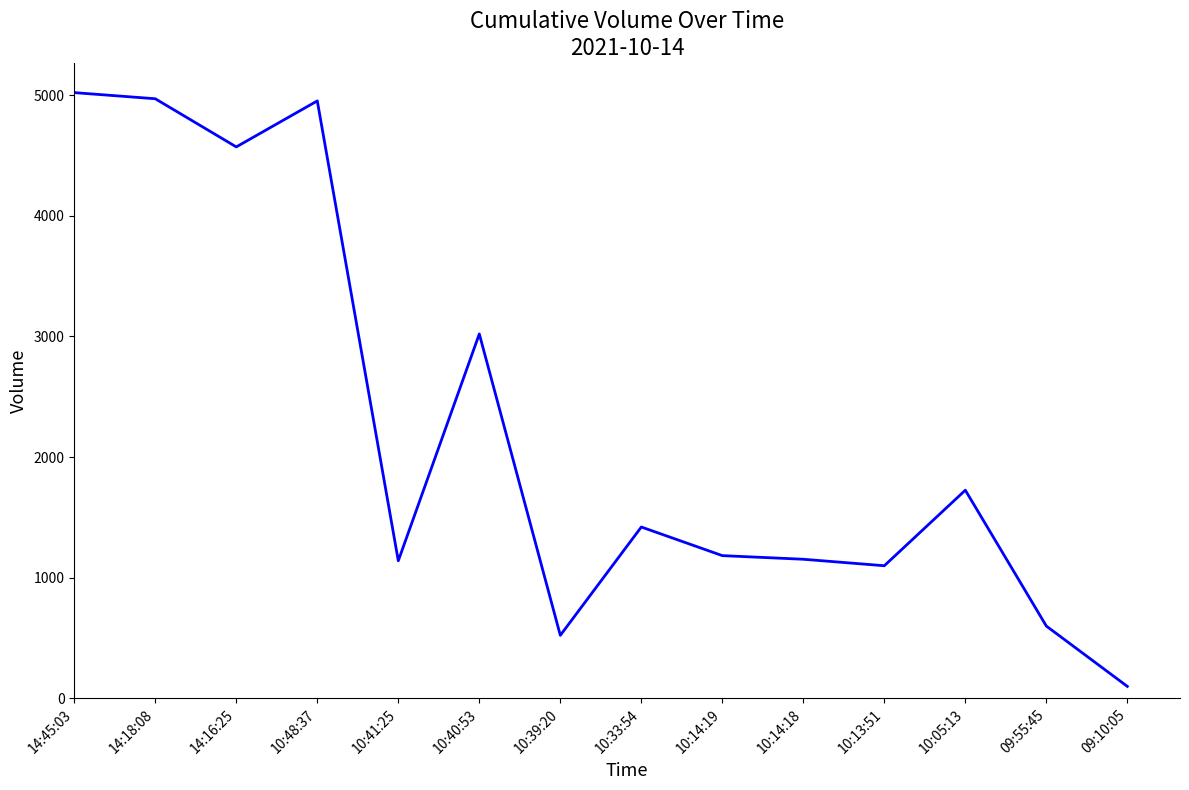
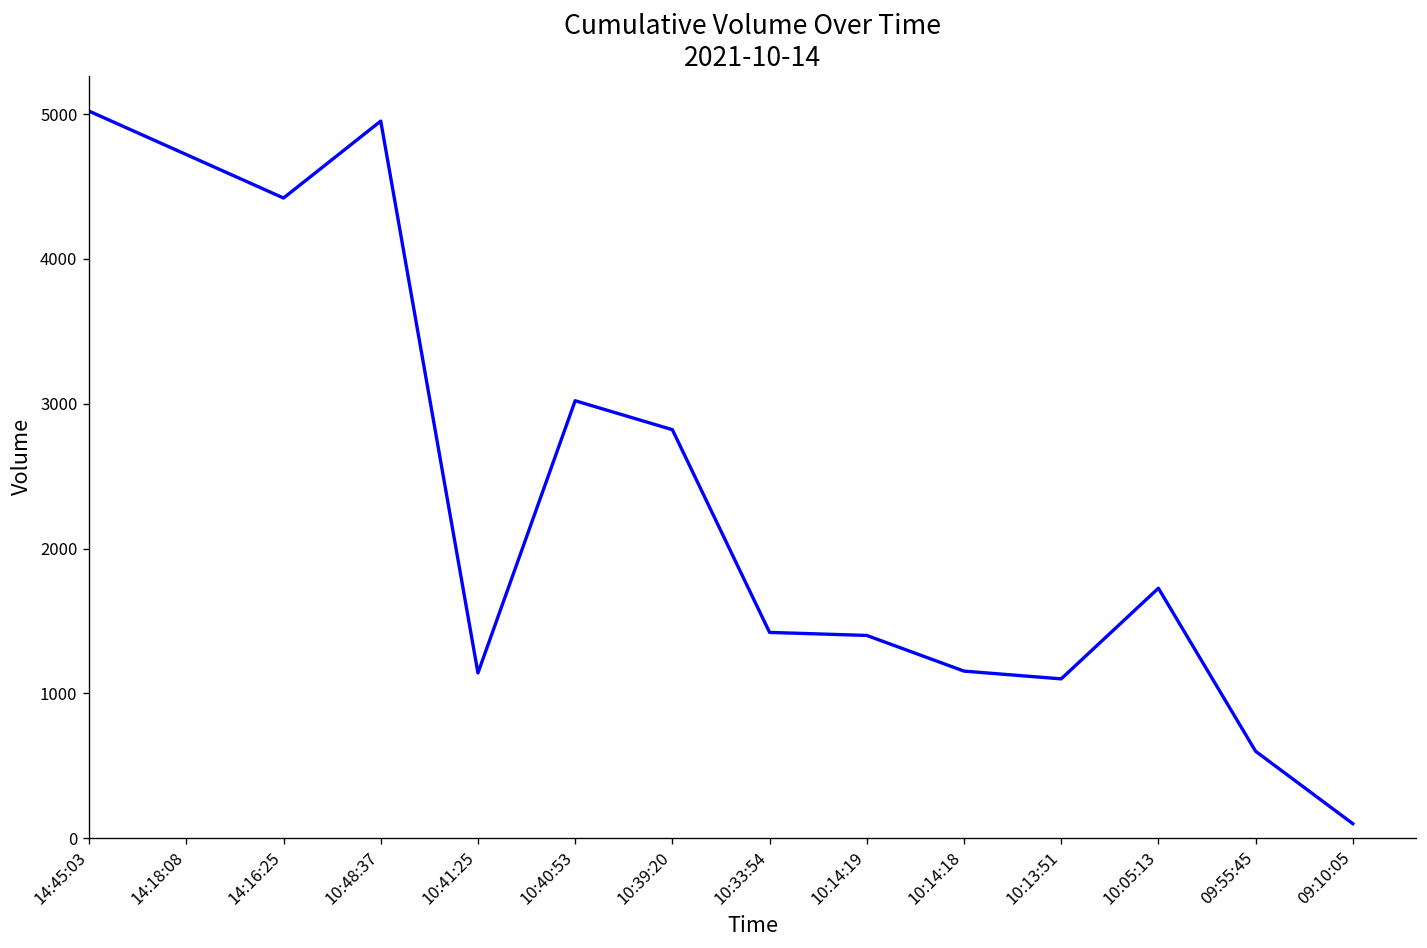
  {
    "14:45:03": 5020,
-   "14:18:08": 4970,
-   "14:16:25": 4570,
+   "14:18:08": 4720,
+   "14:16:25": 4420,
    "10:48:37": 4950,
    "10:41:25": 1140,
    "10:40:53": 3020,
-   "10:39:20": 520,
+   "10:39:20": 2820,
    "10:33:54": 1420,
-   "10:14:19": 1180,
+   "10:14:19": 1400,
    "10:14:18": 1150,
    "10:13:51": 1100,
    "10:05:13": 1730,
    "09:55:45": 600,
    "09:10:05": 100
  }
